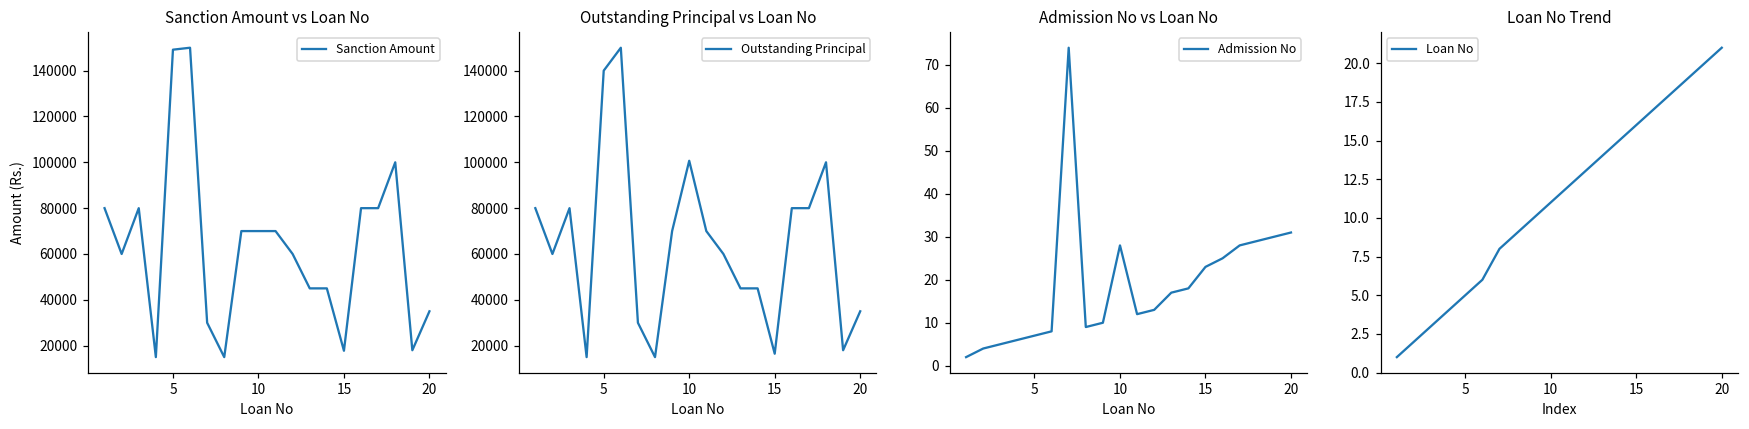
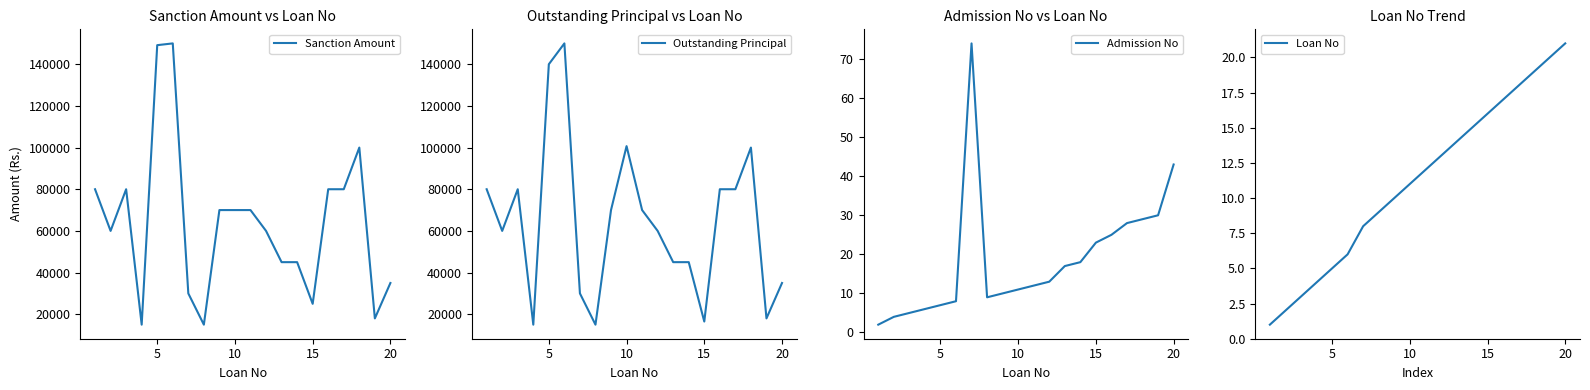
  {
    "Sanction Amount vs Loan No": {
      "5": 149000,
      "10": 70000,
-     "15": 18000,
+     "15": 25000,
      "20": 35000
    },
    "Outstanding Principal vs Loan No": {
      "5": 140000,
      "10": 101000,
      "15": 16000,
      "20": 35000
    },
    "Admission No vs Loan No": {
      "5": 7,
-     "10": 28,
+     "10": 11,
      "15": 23,
-     "20": 31
+     "20": 43
    },
    "Loan No Trend": {
      "5": 5.0,
      "10": 11.0,
      "15": 16.0,
      "20": 21.0
    }
  }
